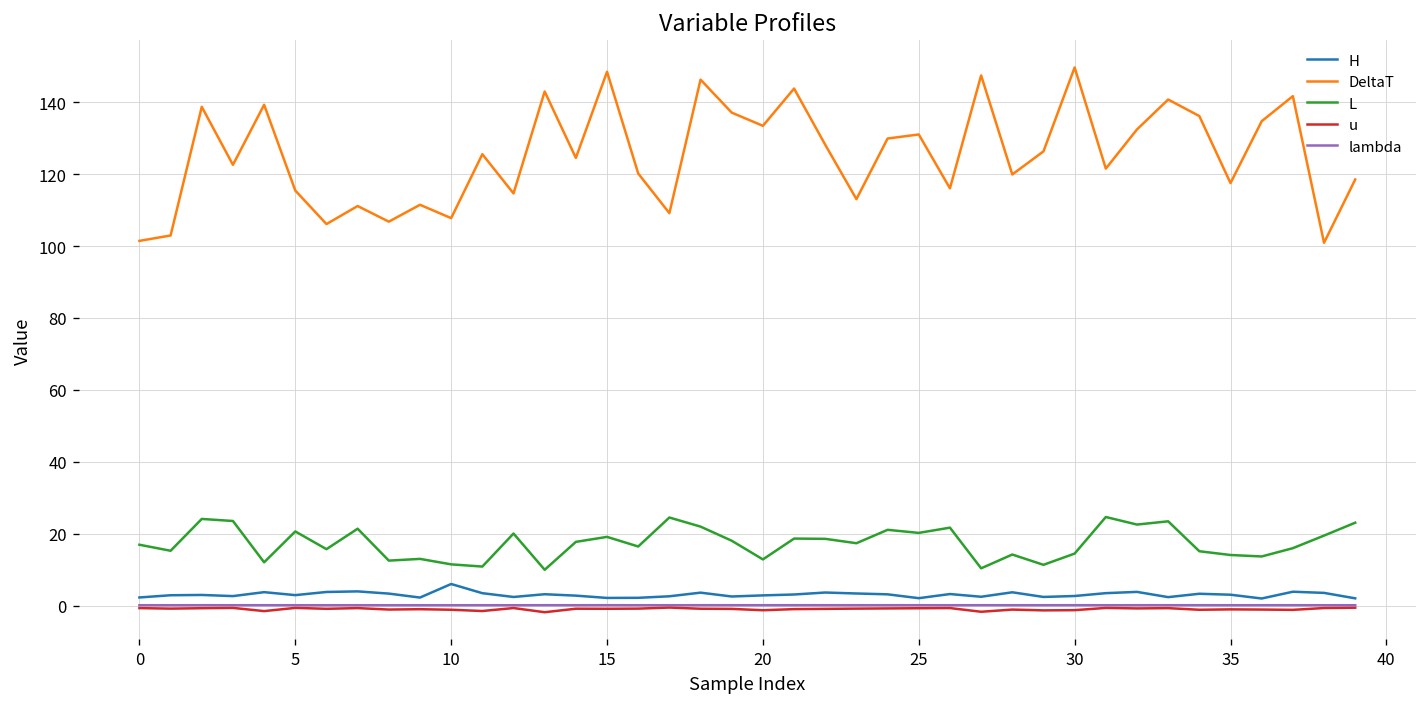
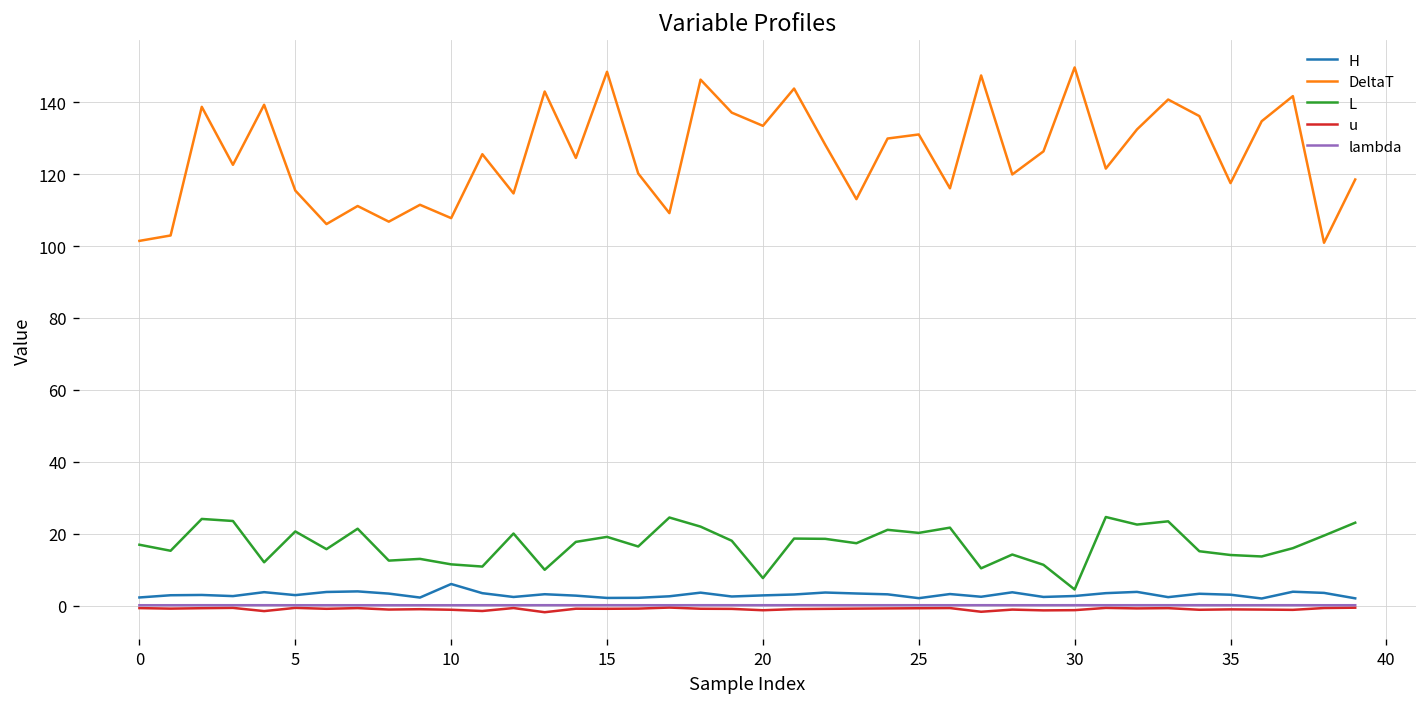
  {
    "H": {
      "0": 2,
      "5": 3,
      "10": 6,
      "15": 2,
      "20": 3,
      "25": 2,
      "30": 3,
      "35": 3
    },
    "DeltaT": {
      "0": 101,
      "5": 115,
      "10": 108,
      "15": 148,
      "20": 133,
      "25": 131,
      "30": 150,
      "35": 117
    },
    "L": {
      "0": 17,
      "5": 21,
      "10": 12,
      "15": 19,
-     "20": 13,
+     "20": 8,
      "25": 20,
-     "30": 15,
+     "30": 5,
      "35": 14
    },
    "u": {
      "10": -1,
      "15": -1,
      "20": -1,
      "30": -1,
      "35": -1
    },
    "lambda": {
      "10": 0,
      "15": 0,
      "20": 0,
      "30": 0,
      "35": 0
    }
  }
